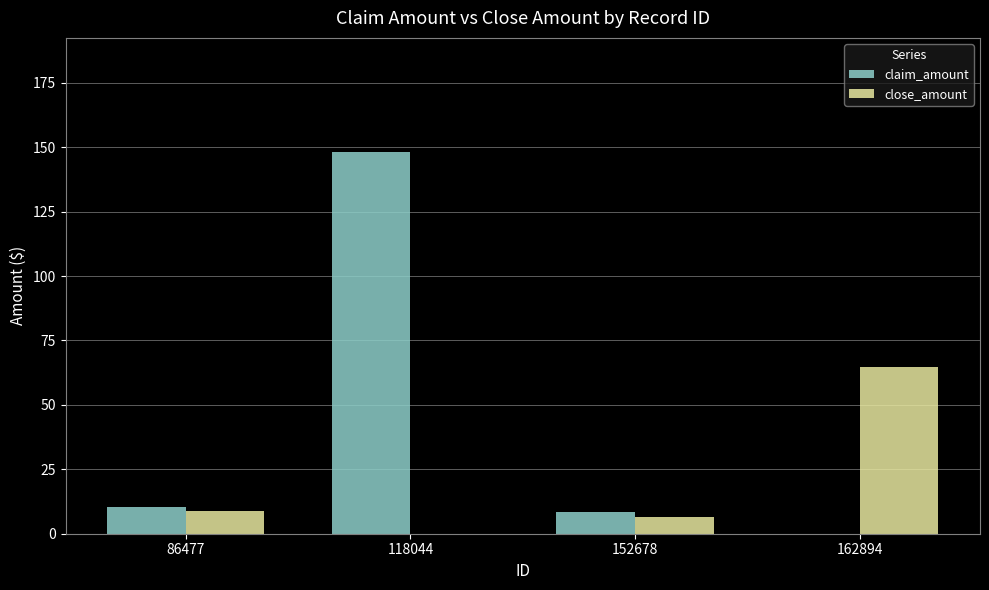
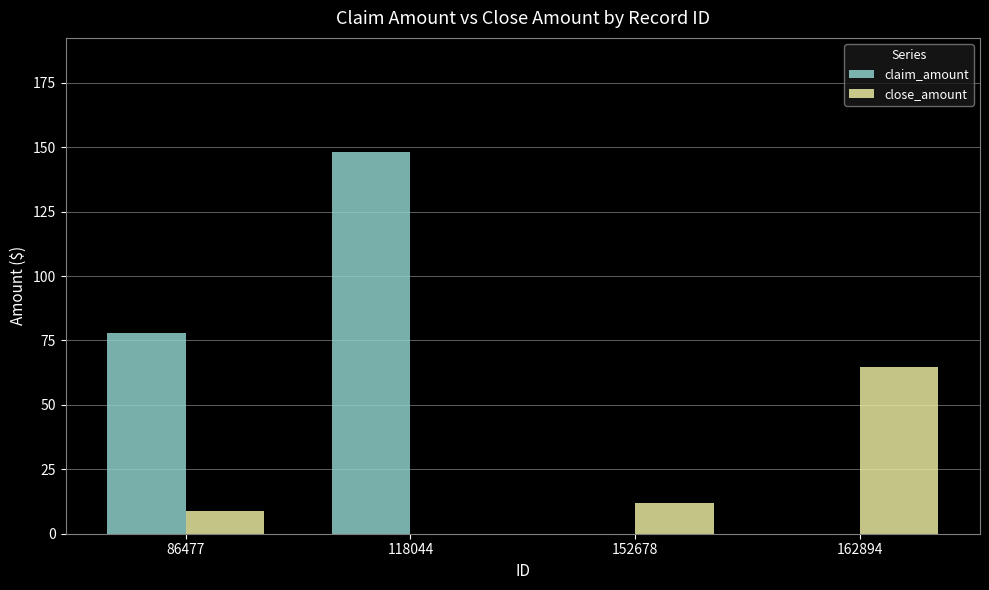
  {
    "claim_amount": {
-     "86477": 10,
+     "86477": 78,
      "118044": 148,
-     "152678": 9,
+     "152678": 0,
      "162894": 0
    },
    "close_amount": {
      "86477": 9,
      "118044": 0,
-     "152678": 7,
+     "152678": 12,
      "162894": 65
    }
  }
